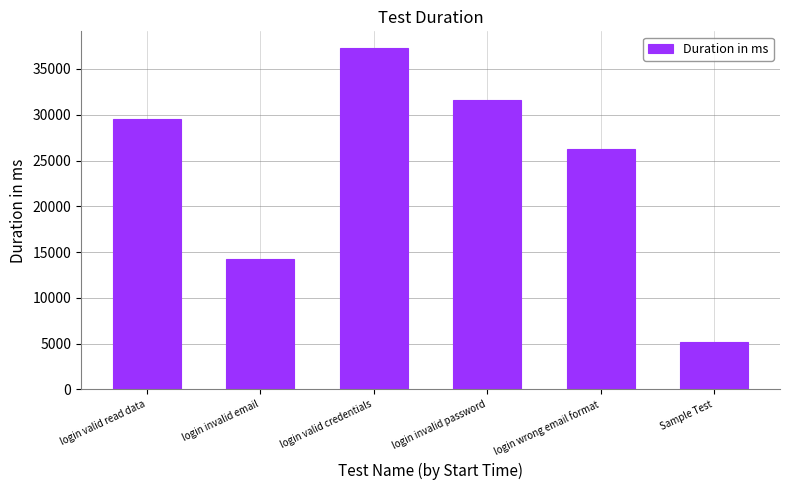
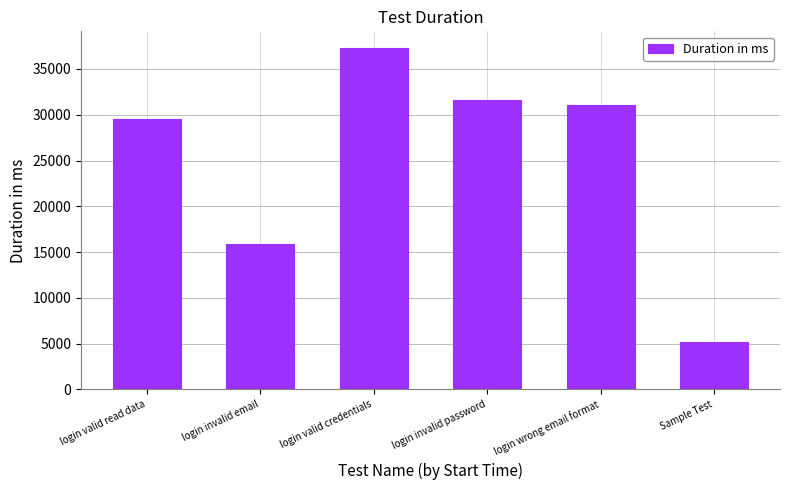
  {
    "login valid read data": 30000,
-   "login invalid email": 14000,
+   "login invalid email": 16000,
    "login valid credentials": 37000,
    "login invalid password": 32000,
-   "login wrong email format": 26000,
+   "login wrong email format": 31000,
    "Sample Test": 5000
  }
